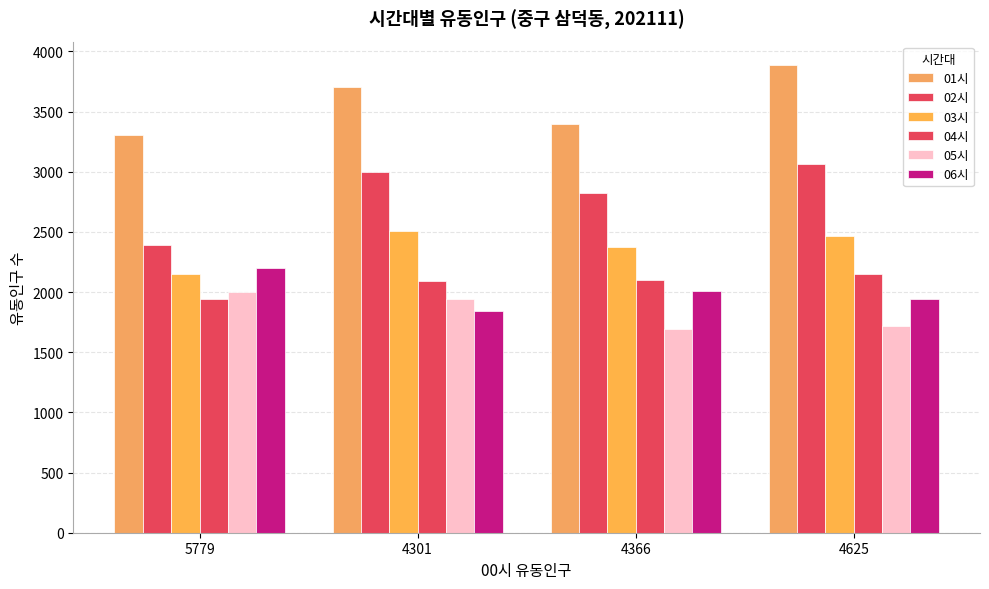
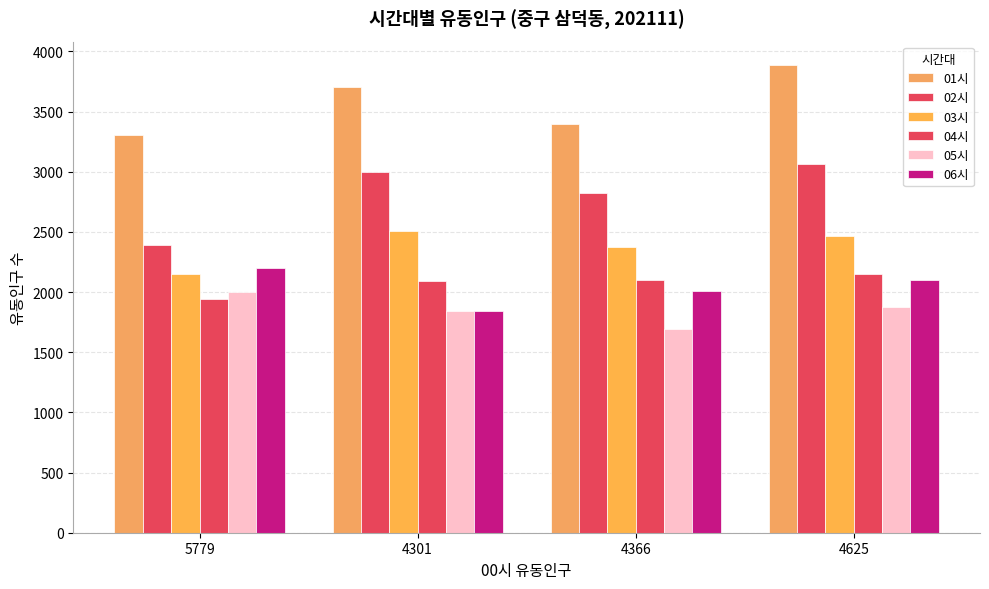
  {
    "05시": {
      "5779": 2000,
-     "4301": 1940,
+     "4301": 1840,
      "4366": 1690,
-     "4625": 1720
+     "4625": 1880
    },
    "06시": {
      "5779": 2200,
      "4301": 1840,
      "4366": 2010,
-     "4625": 1950
+     "4625": 2100
    }
  }
